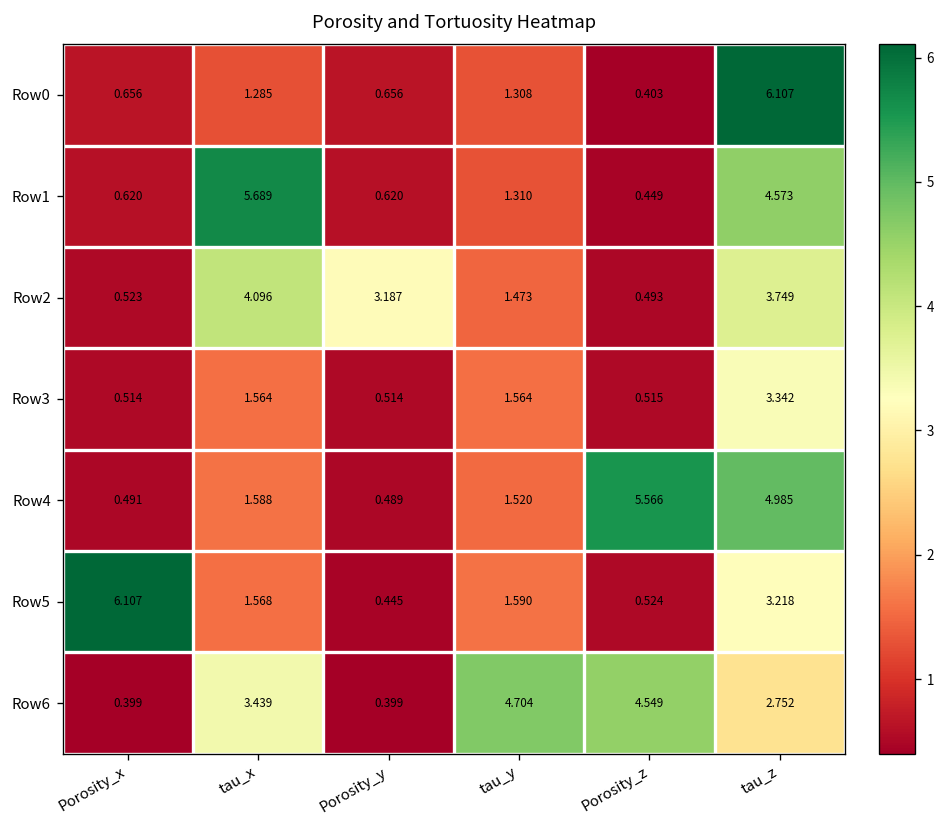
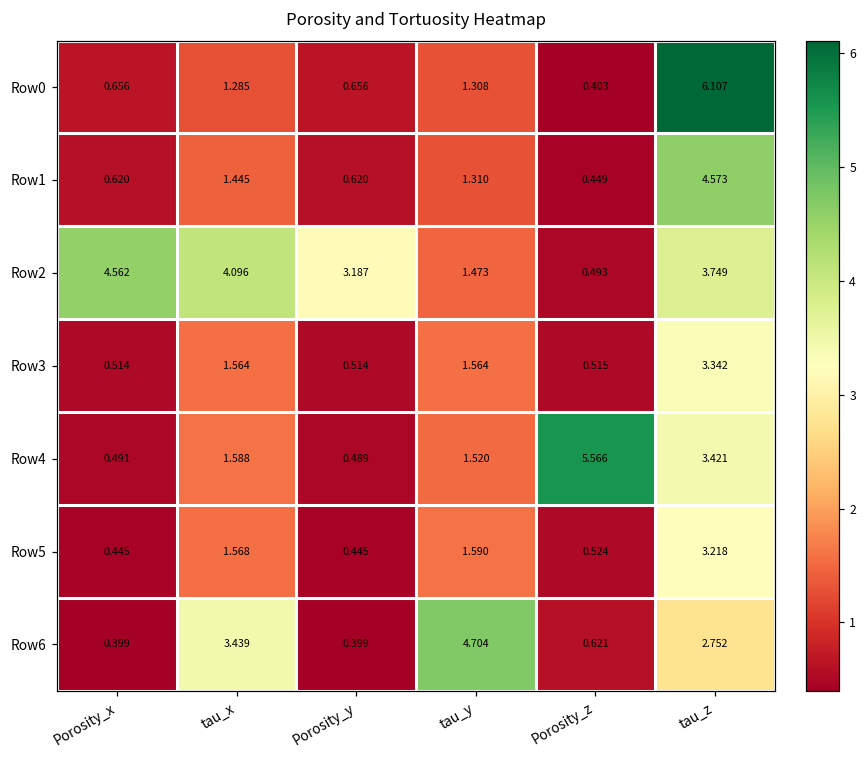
  {
    "Row0": {
      "Porosity_x": 0.656,
      "tau_x": 1.285,
      "Porosity_y": 0.656,
      "tau_y": 1.308,
      "Porosity_z": 0.403,
      "tau_z": 6.107
    },
    "Row1": {
      "Porosity_x": 0.620,
-     "tau_x": 5.689,
+     "tau_x": 1.445,
      "Porosity_y": 0.620,
      "tau_y": 1.310,
      "Porosity_z": 0.449,
      "tau_z": 4.573
    },
    "Row2": {
-     "Porosity_x": 0.523,
+     "Porosity_x": 4.562,
      "tau_x": 4.096,
      "Porosity_y": 3.187,
      "tau_y": 1.473,
      "Porosity_z": 0.493,
      "tau_z": 3.749
    },
    "Row3": {
      "Porosity_x": 0.514,
      "tau_x": 1.564,
      "Porosity_y": 0.514,
      "tau_y": 1.564,
      "Porosity_z": 0.515,
      "tau_z": 3.342
    },
    "Row4": {
      "Porosity_x": 0.491,
      "tau_x": 1.588,
      "Porosity_y": 0.489,
      "tau_y": 1.520,
      "Porosity_z": 5.566,
-     "tau_z": 4.985
+     "tau_z": 3.421
    },
    "Row5": {
-     "Porosity_x": 6.107,
+     "Porosity_x": 0.445,
      "tau_x": 1.568,
      "Porosity_y": 0.445,
      "tau_y": 1.590,
      "Porosity_z": 0.524,
      "tau_z": 3.218
    },
    "Row6": {
      "Porosity_x": 0.399,
      "tau_x": 3.439,
      "Porosity_y": 0.399,
      "tau_y": 4.704,
-     "Porosity_z": 4.549,
+     "Porosity_z": 0.621,
      "tau_z": 2.752
    }
  }
